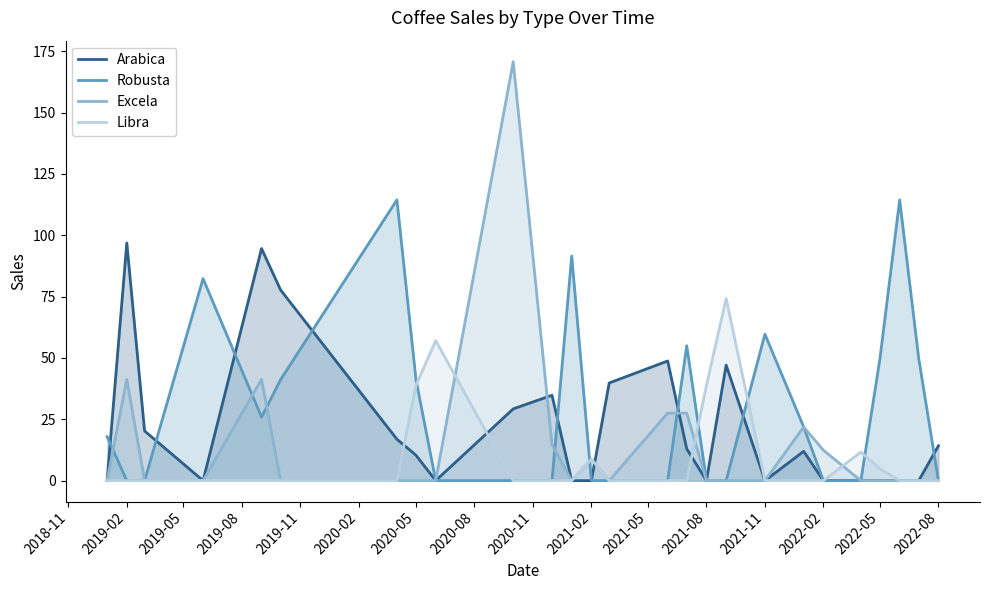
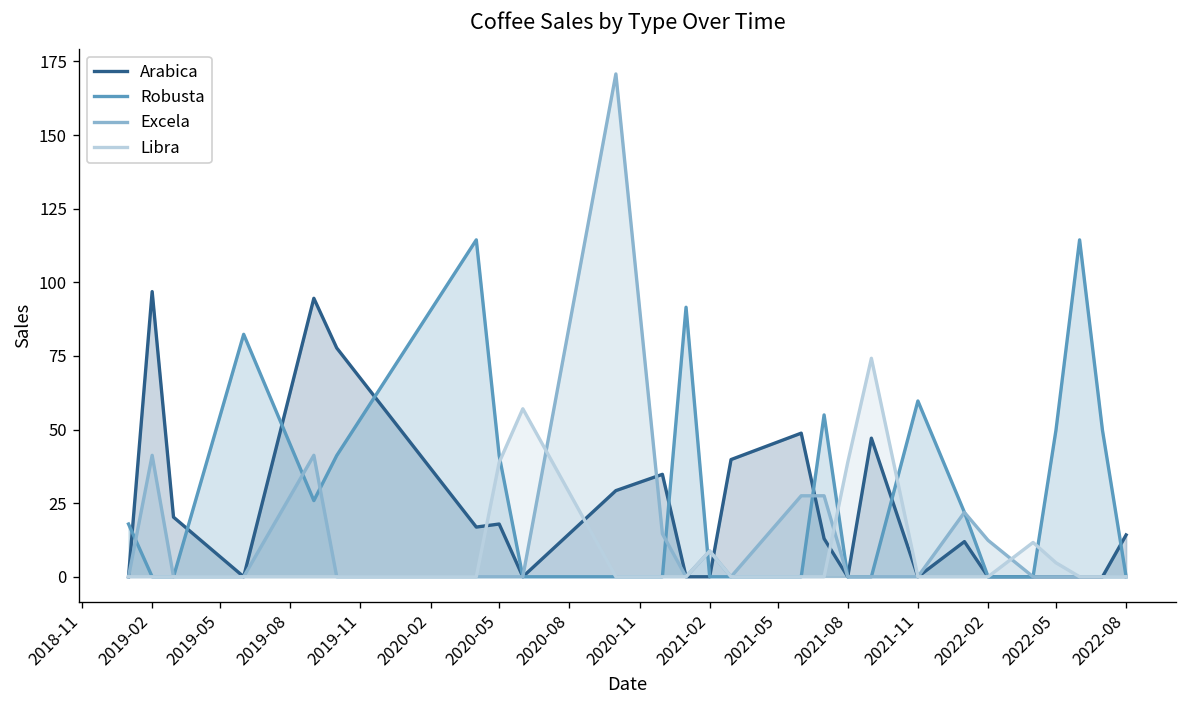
  {
    "Arabica": {
      "2019-02": 97,
-     "2020-05": 10,
+     "2020-05": 18,
      "2022-08": 14
    }
  }
